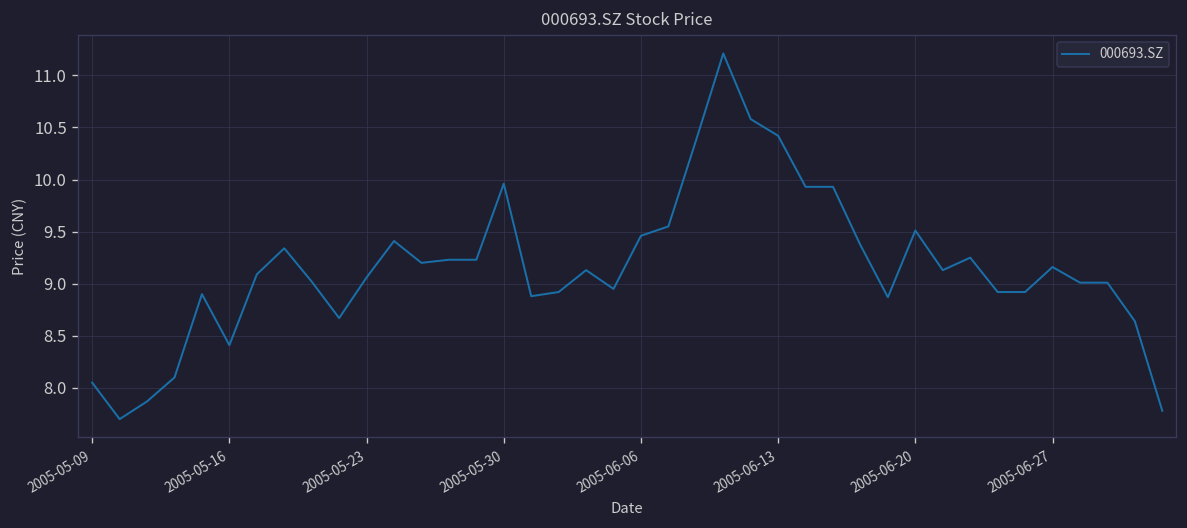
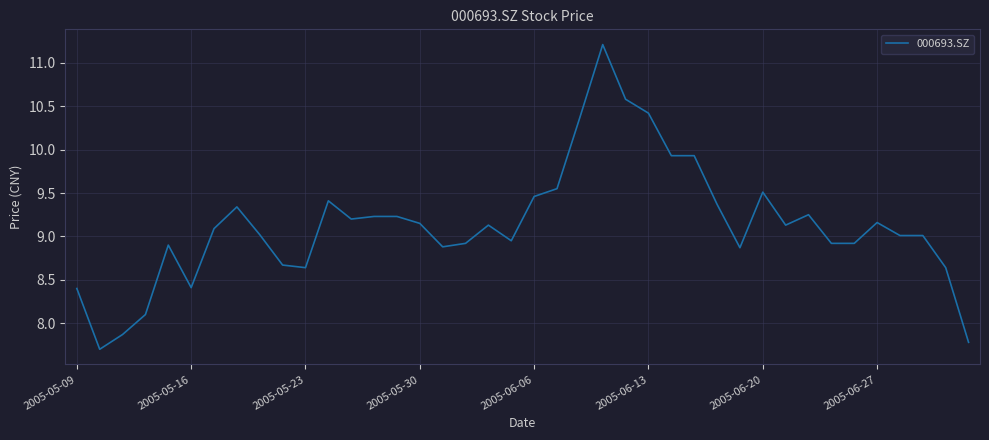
  {
-   "2005-05-09": 8.1,
+   "2005-05-09": 8.4,
    "2005-05-16": 8.4,
-   "2005-05-23": 9.1,
-   "2005-05-30": 10.0,
+   "2005-05-23": 8.6,
+   "2005-05-30": 9.2,
    "2005-06-06": 9.5,
    "2005-06-13": 10.4,
    "2005-06-20": 9.5,
    "2005-06-27": 9.2
  }
